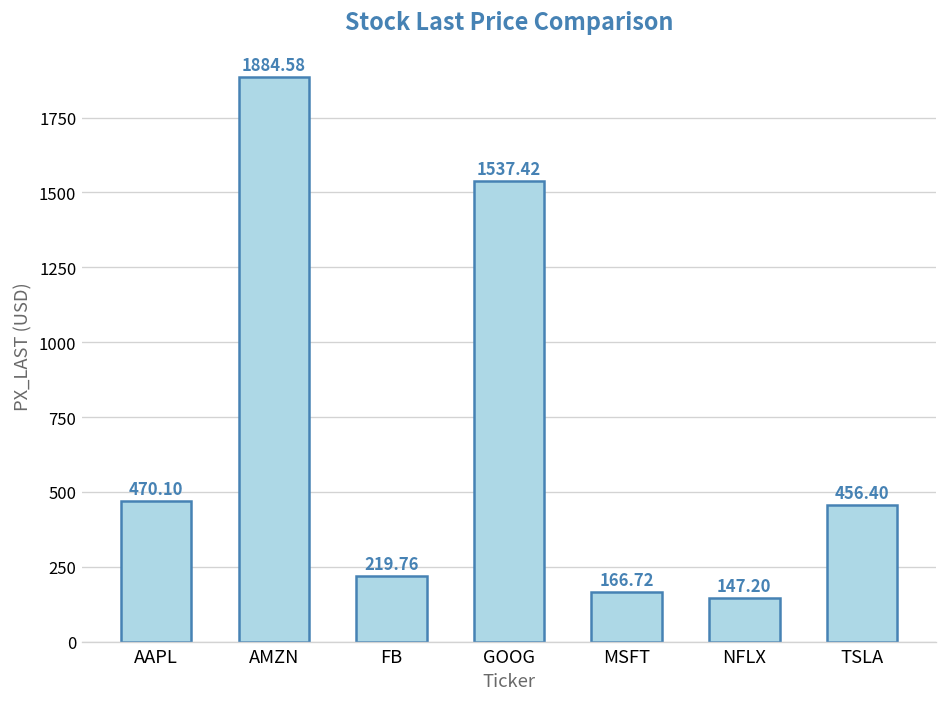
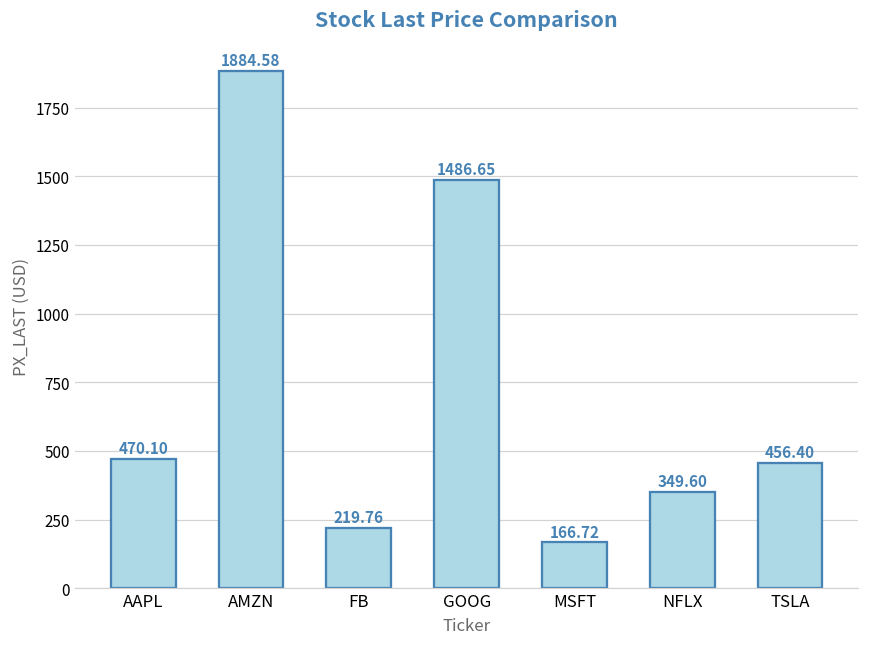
  {
    "AAPL": 470.10,
    "AMZN": 1884.58,
    "FB": 219.76,
-   "GOOG": 1537.42,
+   "GOOG": 1486.65,
    "MSFT": 166.72,
-   "NFLX": 147.20,
+   "NFLX": 349.60,
    "TSLA": 456.40
  }
